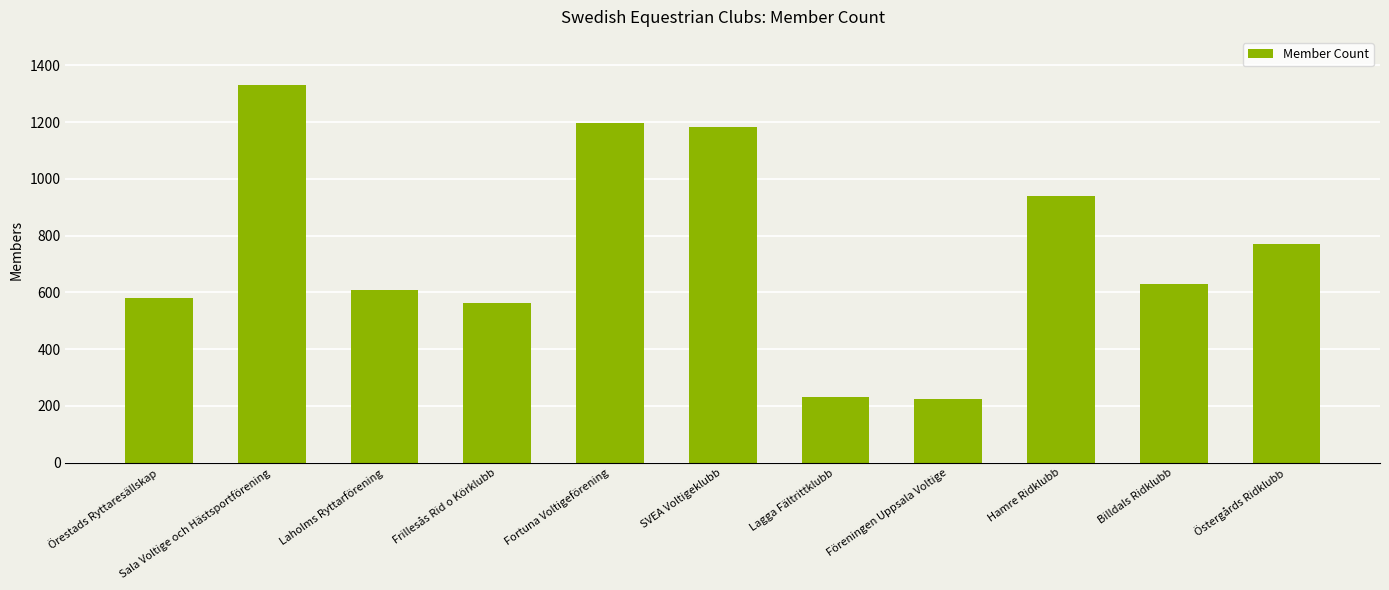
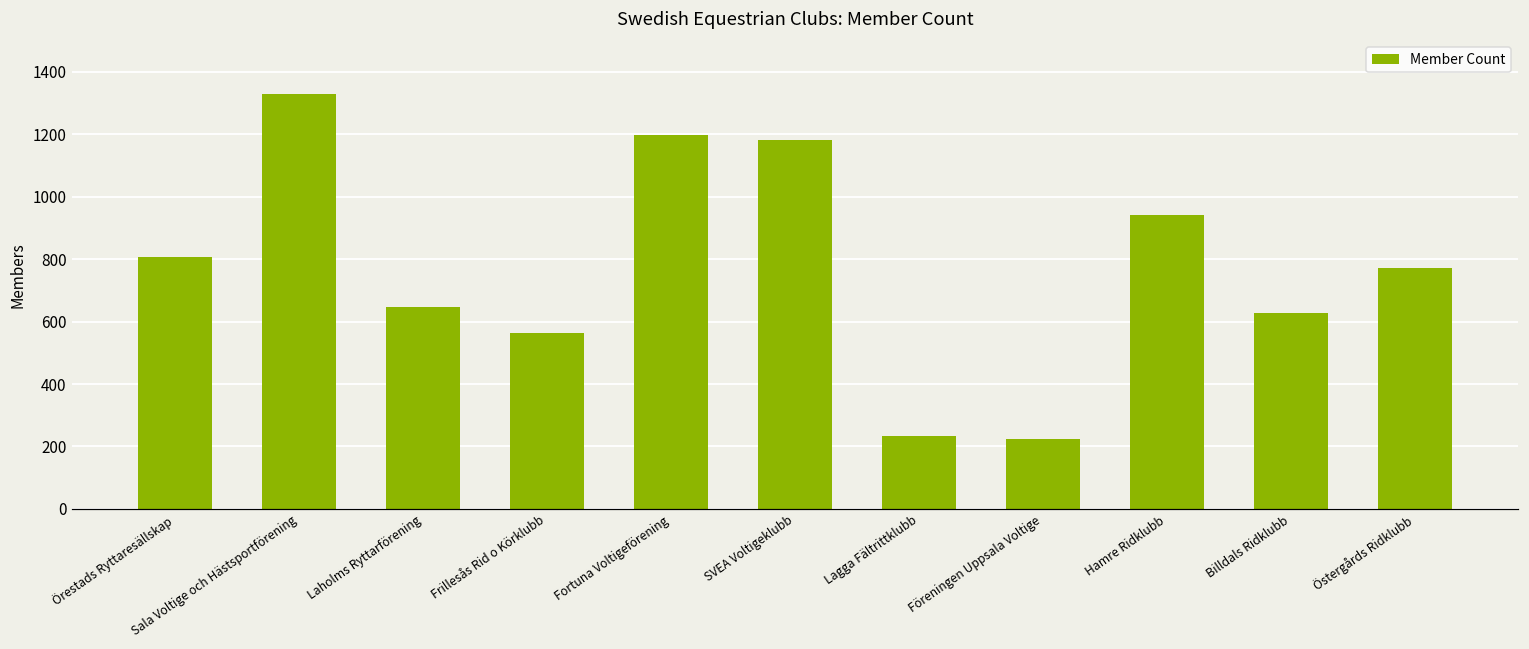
  {
-   "Örestads Ryttaresällskap": 580,
+   "Örestads Ryttaresällskap": 810,
    "Sala Voltige och Hästsportförening": 1330,
-   "Laholms Ryttarförening": 610,
+   "Laholms Ryttarförening": 650,
    "Frillesås Rid o Körklubb": 560,
    "Fortuna Voltigeförening": 1200,
    "SVEA Voltigeklubb": 1180,
    "Lagga Fältrittklubb": 230,
    "Föreningen Uppsala Voltige": 220,
    "Hamre Ridklubb": 940,
    "Billdals Ridklubb": 630,
    "Östergårds Ridklubb": 770
  }
